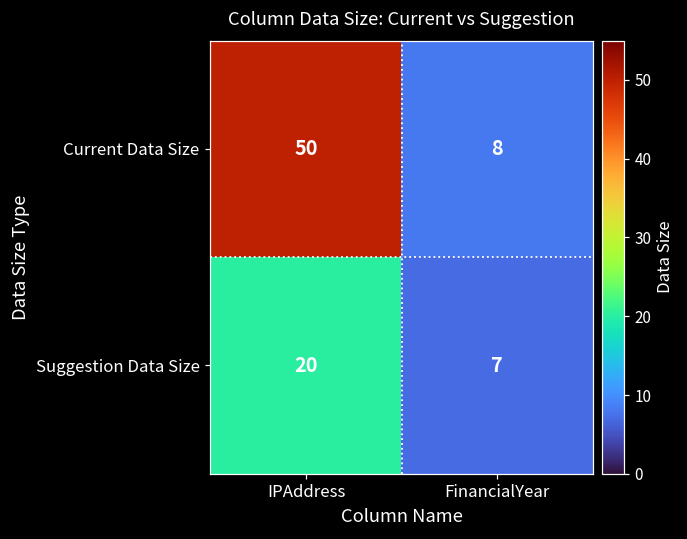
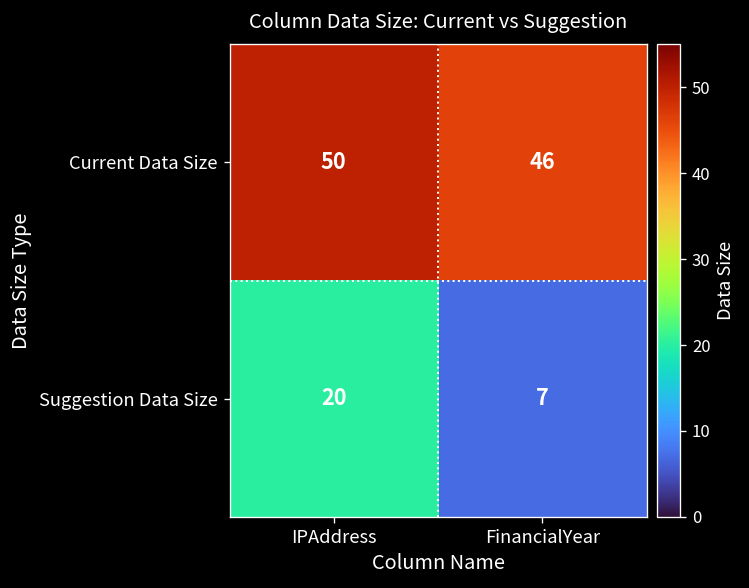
  {
    "Current Data Size": {
      "IPAddress": 50,
-     "FinancialYear": 8
+     "FinancialYear": 46
    },
    "Suggestion Data Size": {
      "IPAddress": 20,
      "FinancialYear": 7
    }
  }
